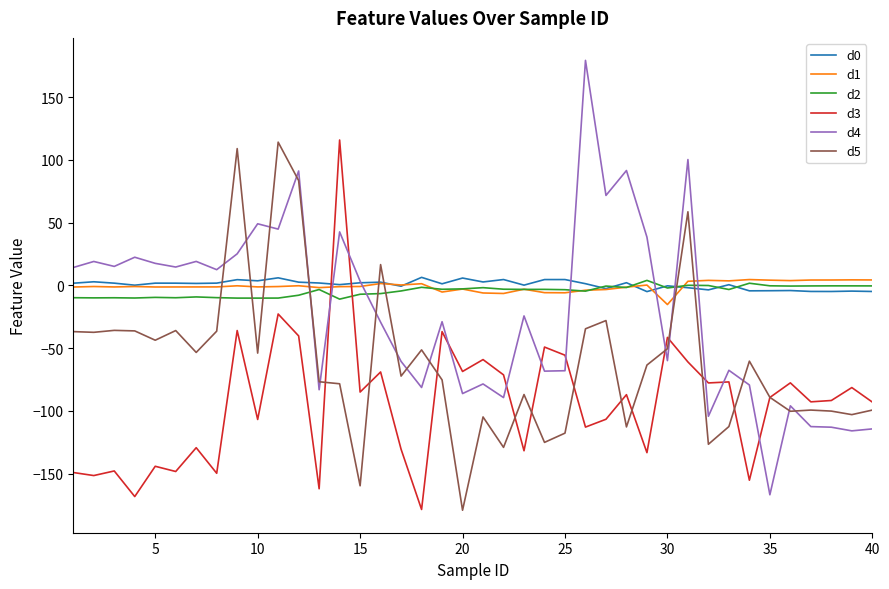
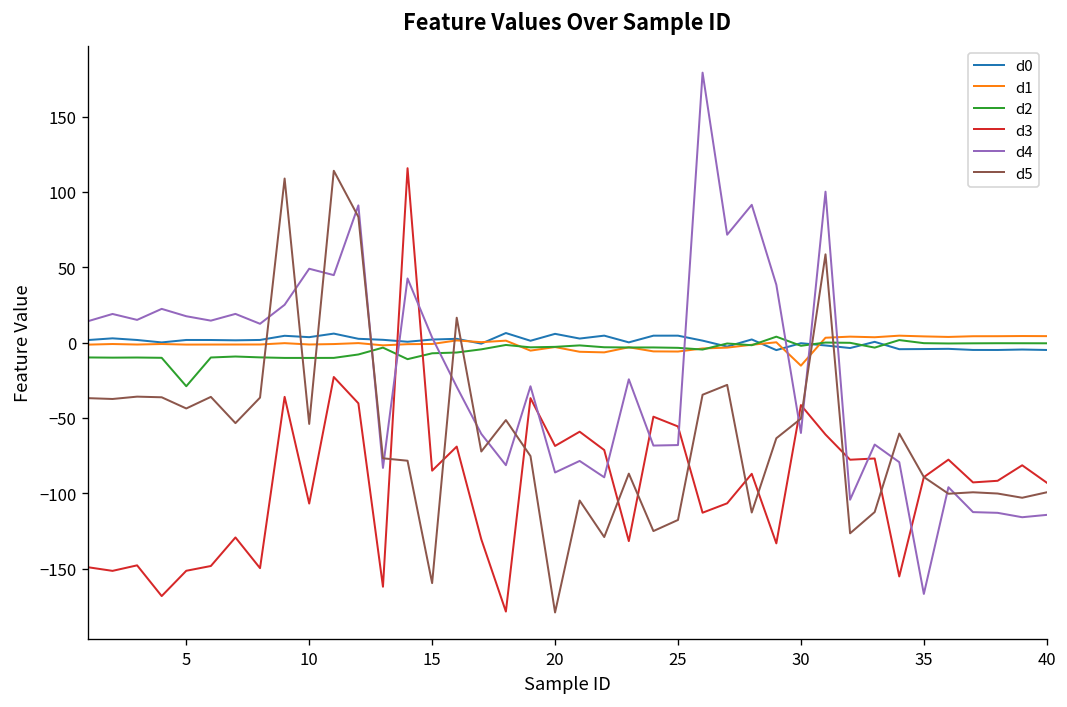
  {
    "d0": {
      "5": 2,
      "10": 4,
      "20": 6,
      "25": 5,
      "35": -4,
      "40": -5
    },
    "d1": {
      "5": -1,
      "10": -1,
      "15": -1,
      "25": -6,
      "30": -15,
      "35": 4,
      "40": 4
    },
    "d2": {
-     "5": -10,
+     "5": -29,
      "10": -10,
      "15": -7,
      "25": -3,
      "35": 0,
      "40": 0
    },
    "d3": {
-     "5": -144,
+     "5": -151,
      "10": -107,
      "15": -85,
      "20": -69,
      "25": -56,
      "30": -41,
      "40": -93
    },
    "d4": {
      "5": 18,
      "10": 49,
      "20": -86,
      "25": -68,
      "30": -60,
      "35": -167,
      "40": -114
    },
    "d5": {
      "5": -44,
      "10": -54,
      "15": -160,
      "20": -179,
      "25": -118,
      "30": -50,
      "40": -99
    }
  }
